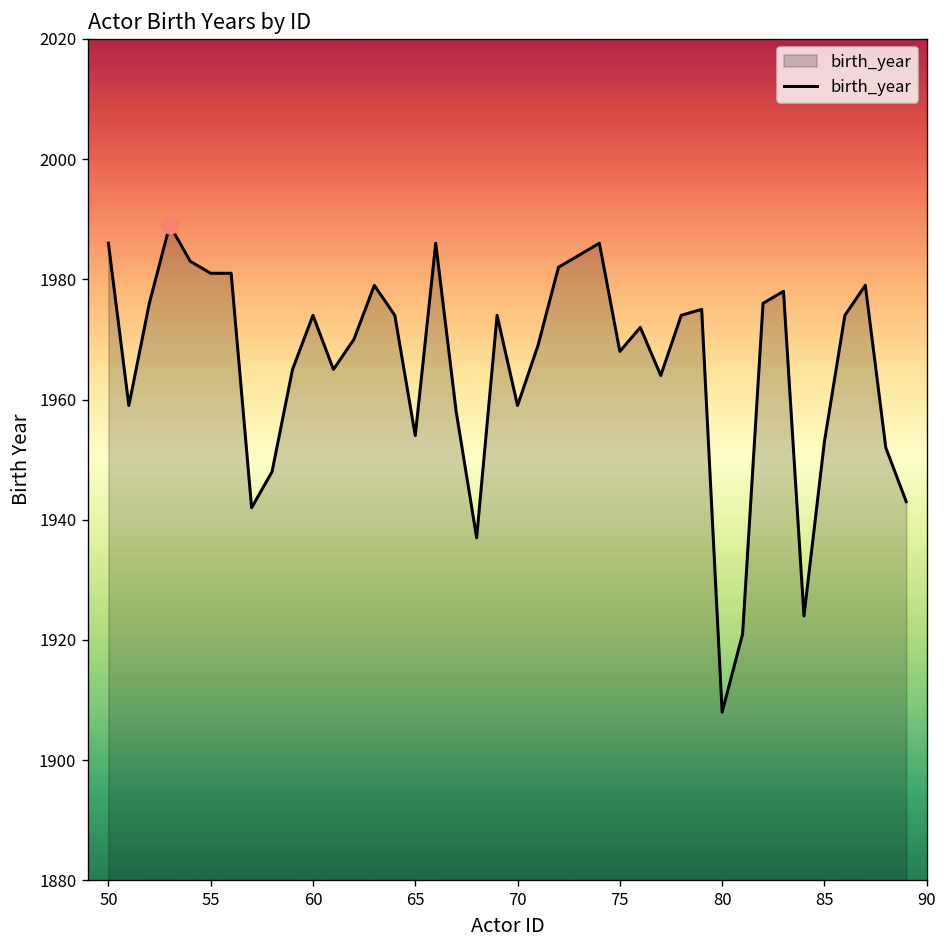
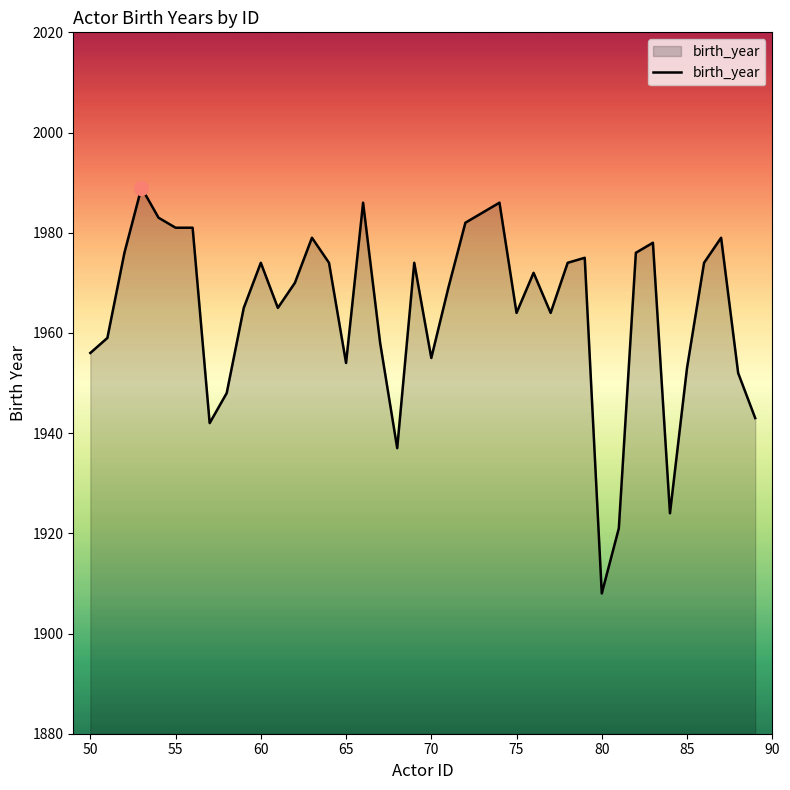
  {
    "birth_year": {
-     "50": 1986,
+     "50": 1956,
      "55": 1981,
      "60": 1974,
      "65": 1954,
-     "70": 1959,
-     "75": 1968,
+     "70": 1955,
+     "75": 1964,
      "80": 1908,
      "85": 1953
    }
  }
